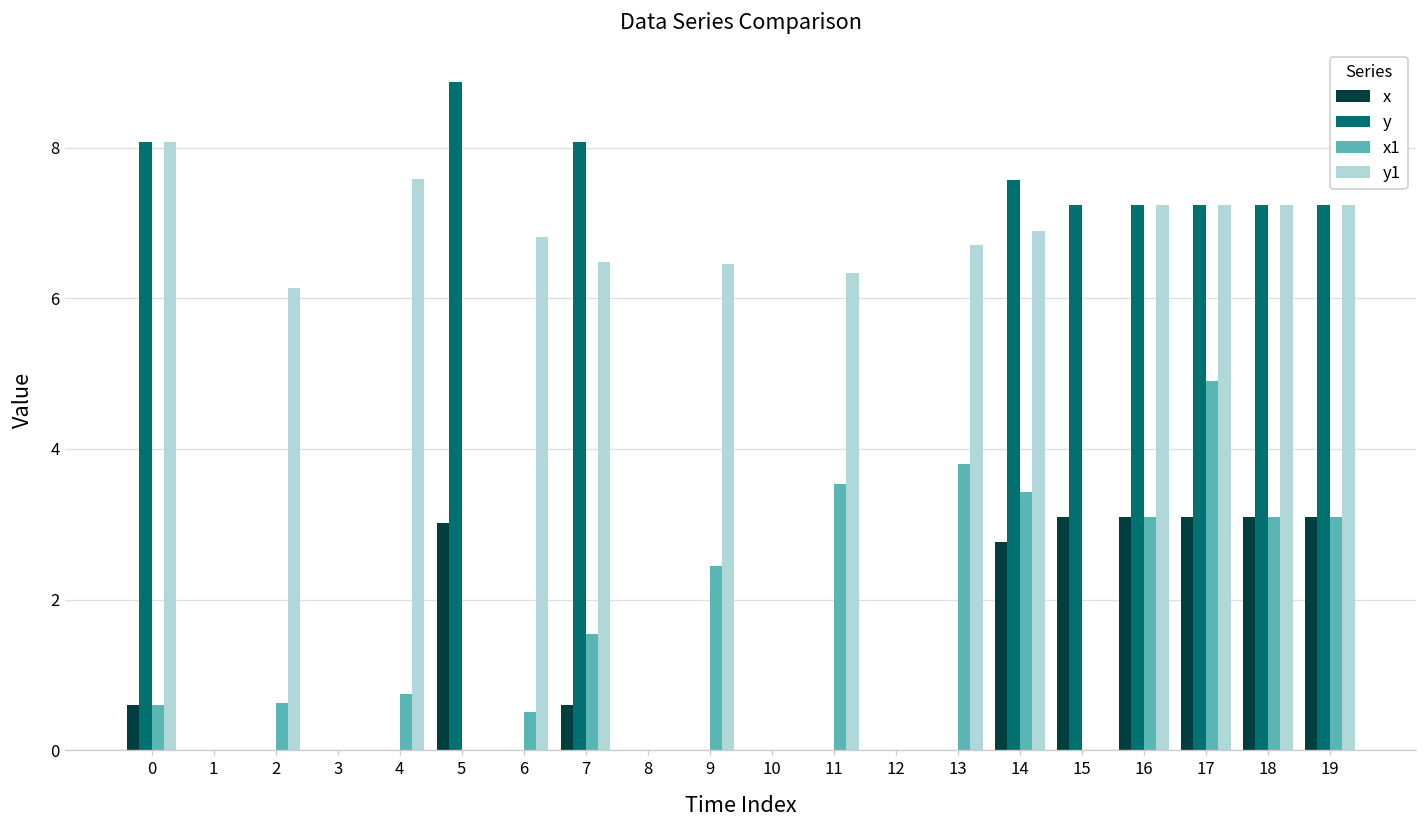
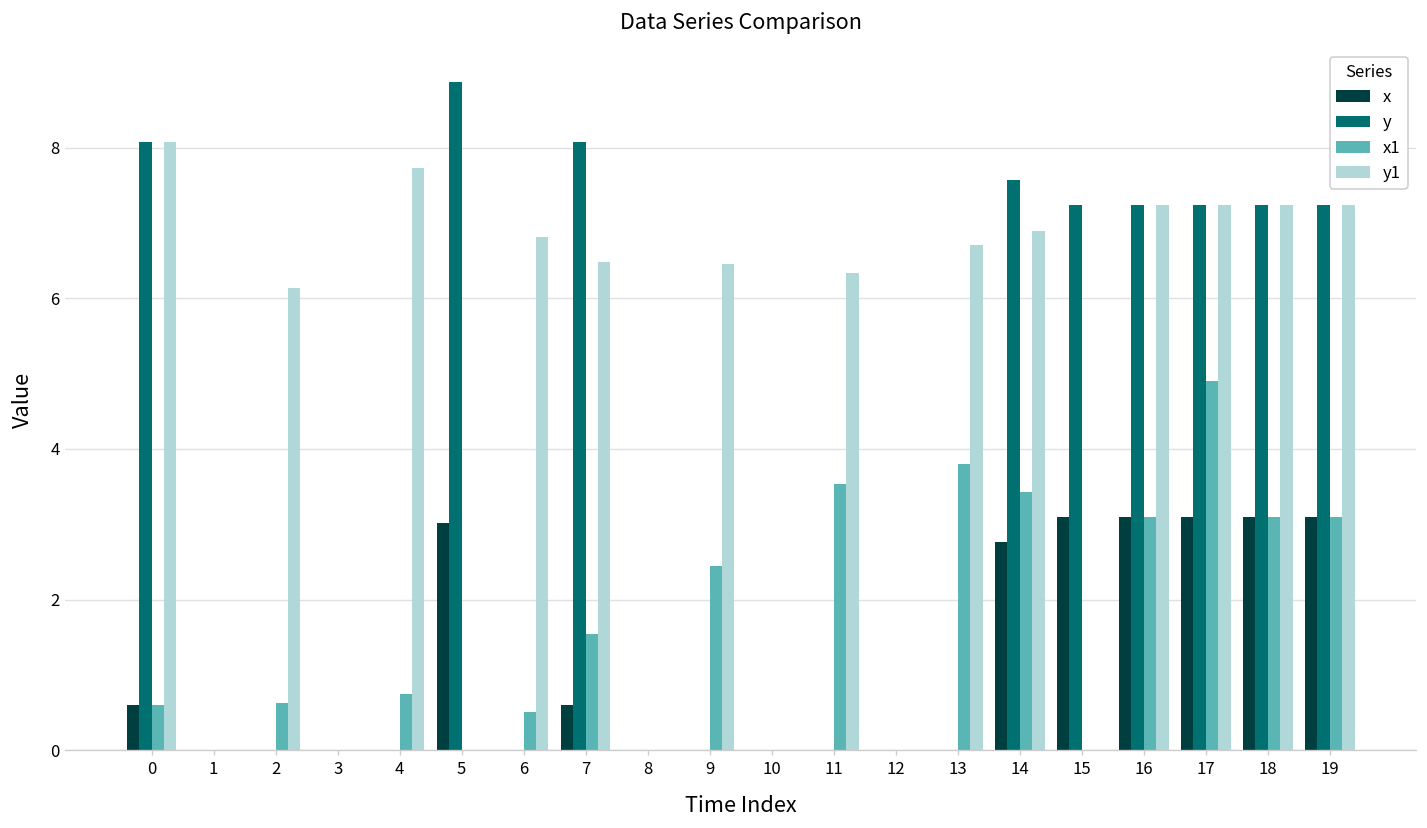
  {
    "x": {
      "0": 0.6,
      "1": 0.0,
      "2": 0.0,
      "3": 0.0,
      "4": 0.0,
      "5": 3.0,
      "6": 0.0,
      "7": 0.6,
      "8": 0.0,
      "9": 0.0,
      "10": 0.0,
      "11": 0.0,
      "12": 0.0,
      "13": 0.0,
      "14": 2.8,
      "15": 3.1,
      "16": 3.1,
      "17": 3.1,
      "18": 3.1,
      "19": 3.1
    },
    "y": {
      "0": 8.1,
      "1": 0.0,
      "2": 0.0,
      "3": 0.0,
      "4": 0.0,
      "5": 8.9,
      "6": 0.0,
      "7": 8.1,
      "8": 0.0,
      "9": 0.0,
      "10": 0.0,
      "11": 0.0,
      "12": 0.0,
      "13": 0.0,
      "14": 7.6,
      "15": 7.2,
      "16": 7.2,
      "17": 7.2,
      "18": 7.2,
      "19": 7.2
    },
    "x1": {
      "0": 0.6,
      "1": 0.0,
      "2": 0.6,
      "3": 0.0,
      "4": 0.8,
      "5": 0.0,
      "6": 0.5,
      "7": 1.5,
      "8": 0.0,
      "9": 2.4,
      "10": 0.0,
      "11": 3.5,
      "12": 0.0,
      "13": 3.8,
      "14": 3.4,
      "15": 0.0,
      "16": 3.1,
      "17": 4.9,
      "18": 3.1,
      "19": 3.1
    },
    "y1": {
      "0": 8.1,
      "1": 0.0,
      "2": 6.1,
      "3": 0.0,
-     "4": 7.6,
+     "4": 7.7,
      "5": 0.0,
      "6": 6.8,
      "7": 6.5,
      "8": 0.0,
      "9": 6.5,
      "10": 0.0,
      "11": 6.3,
      "12": 0.0,
      "13": 6.7,
      "14": 6.9,
      "15": 0.0,
      "16": 7.2,
      "17": 7.2,
      "18": 7.2,
      "19": 7.2
    }
  }
